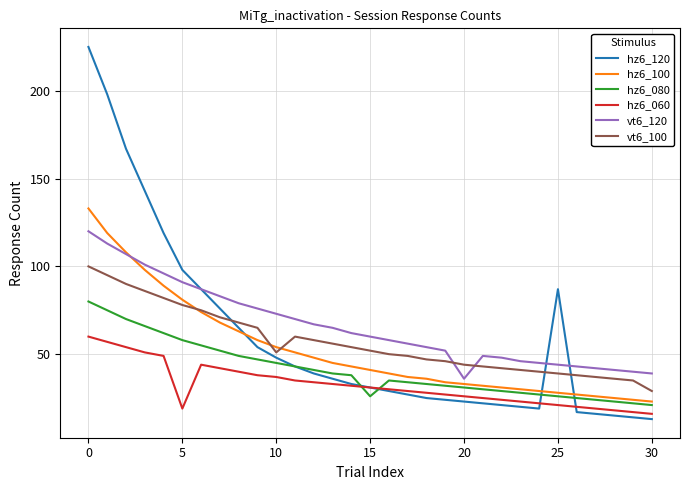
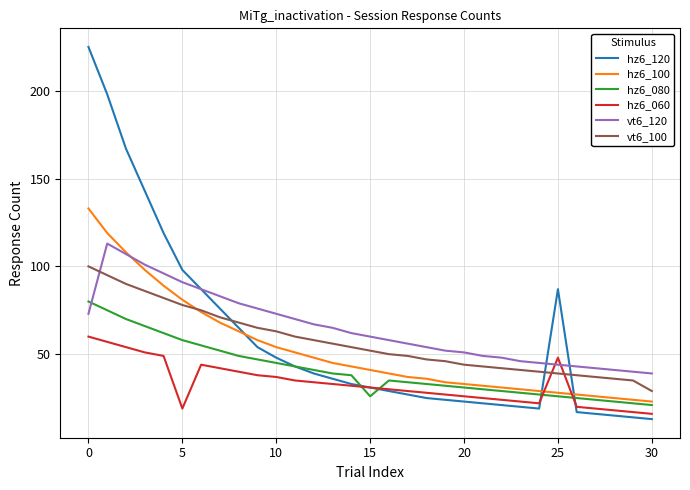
  {
    "hz6_120": {
      "0": 225,
      "5": 98,
      "10": 48,
      "20": 23,
      "25": 87,
      "30": 13
    },
    "hz6_100": {
      "0": 133,
      "5": 81,
      "10": 54,
      "15": 41,
      "20": 33,
      "25": 28,
      "30": 23
    },
    "hz6_080": {
      "0": 80,
      "5": 58,
      "10": 45,
      "15": 26,
      "20": 31,
      "25": 26,
      "30": 21
    },
    "hz6_060": {
      "0": 60,
      "5": 19,
      "10": 37,
      "20": 26,
-     "25": 21,
+     "25": 48,
      "30": 16
    },
    "vt6_120": {
-     "0": 120,
+     "0": 73,
      "5": 91,
      "10": 73,
      "15": 60,
-     "20": 36,
+     "20": 51,
      "25": 44,
      "30": 39
    },
    "vt6_100": {
      "0": 100,
      "5": 78,
-     "10": 51,
+     "10": 63,
      "15": 52,
      "20": 44,
      "25": 39,
      "30": 29
    }
  }
